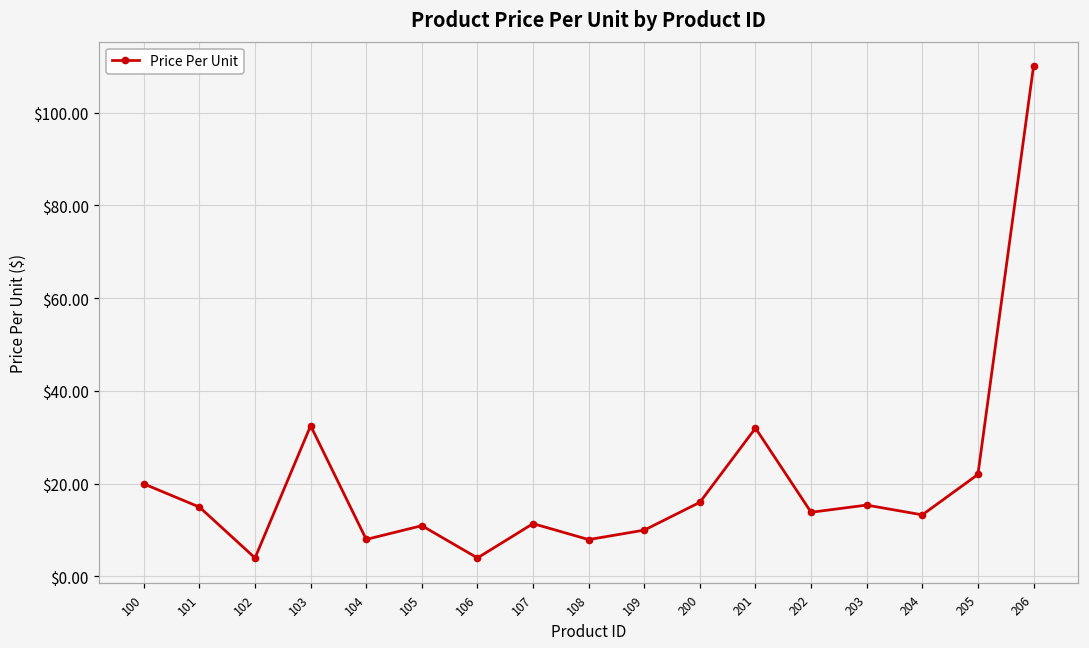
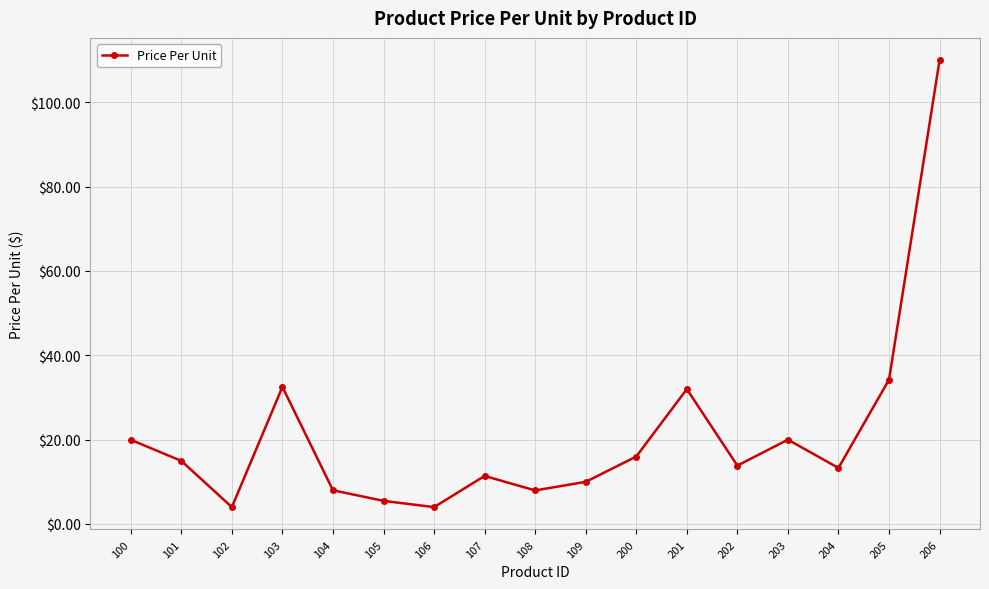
  {
    "100": "$20",
    "101": "$15",
    "102": "$4",
    "103": "$33",
    "104": "$8",
-   "105": "$11",
+   "105": "$5",
    "106": "$4",
    "107": "$11",
    "108": "$8",
    "109": "$10",
    "200": "$16",
    "201": "$32",
    "202": "$14",
-   "203": "$15",
+   "203": "$20",
    "204": "$13",
-   "205": "$22",
+   "205": "$34",
    "206": "$110"
  }
